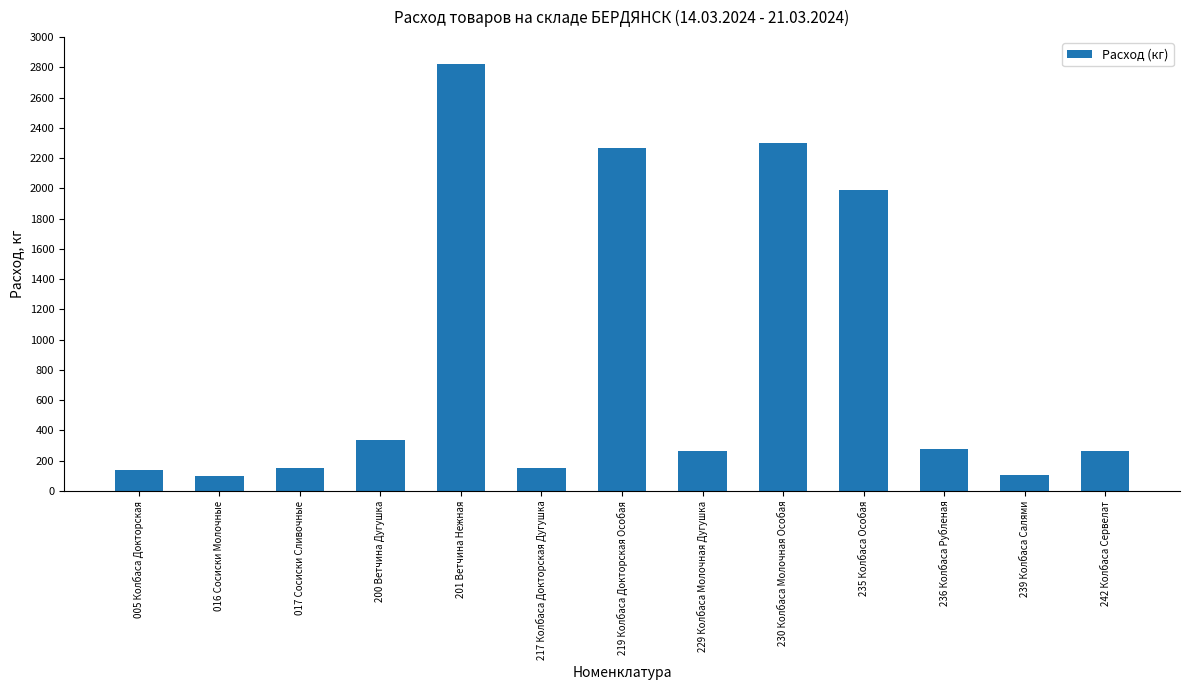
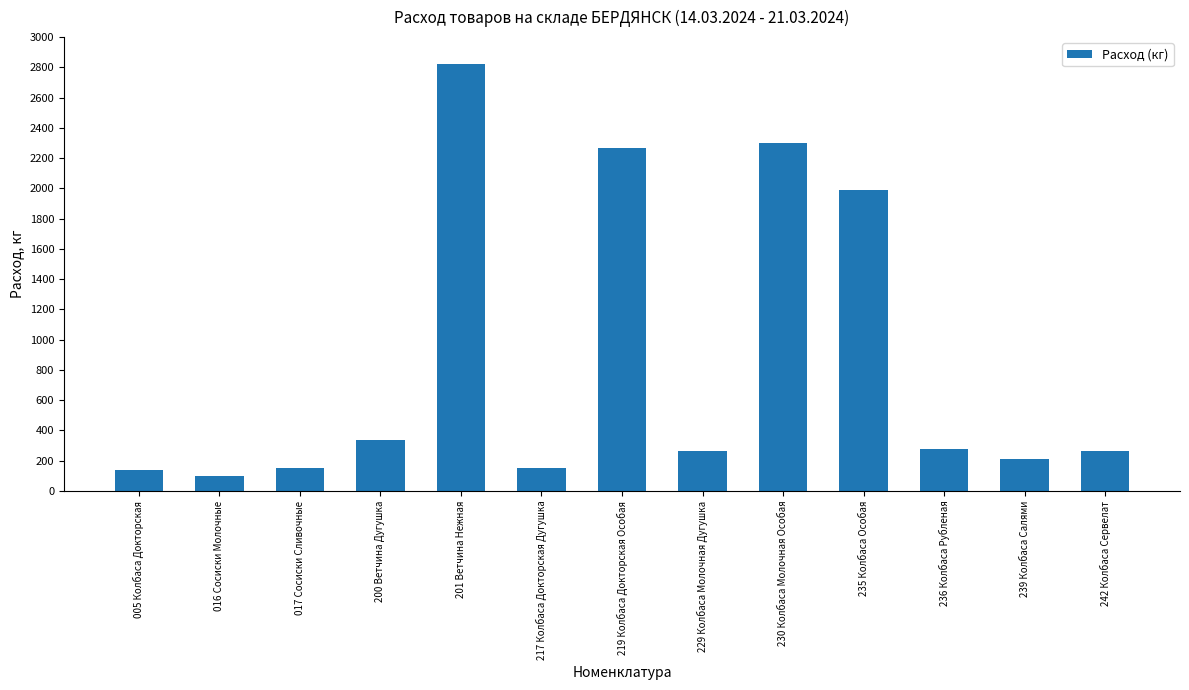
  {
    "005 Колбаса Докторская": 140,
    "016 Сосиски Молочные": 100,
    "017 Сосиски Сливочные": 150,
    "200 Ветчина Дугушка": 340,
    "201 Ветчина Нежная": 2820,
    "217 Колбаса Докторская Дугушка": 150,
    "219 Колбаса Докторская Особая": 2270,
    "229 Колбаса Молочная Дугушка": 260,
    "230 Колбаса Молочная Особая": 2300,
    "235 Колбаса Особая": 1990,
    "236 Колбаса Рубленая": 280,
-   "239 Колбаса Салями": 100,
+   "239 Колбаса Салями": 210,
    "242 Колбаса Сервелат": 260
  }
